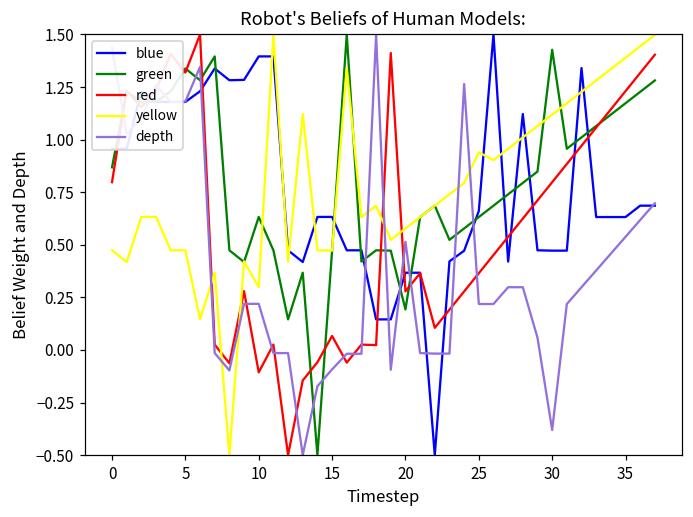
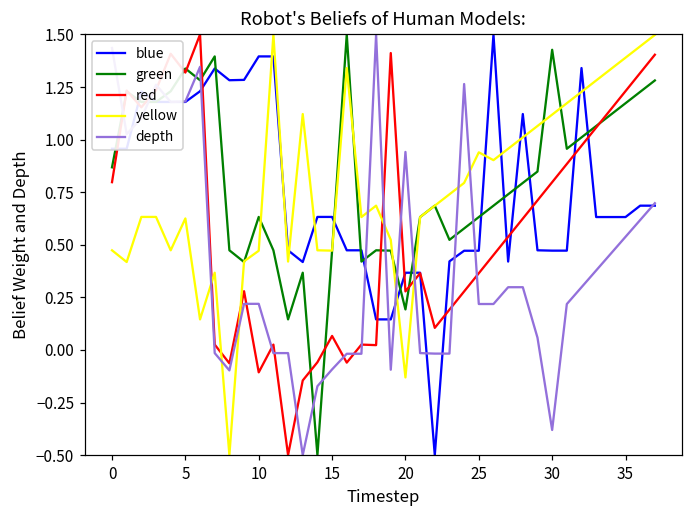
  {
    "blue": {
      "10": 1.40,
      "15": 0.63,
      "20": 0.37,
-     "25": 0.66,
+     "25": 0.47,
      "30": 0.47,
      "35": 0.63
    },
    "green": {
      "0": 0.87,
      "5": 1.34,
      "10": 0.63,
      "20": 0.19,
      "25": 0.63,
      "30": 1.43,
      "35": 1.17
    },
    "red": {
      "0": 0.80,
      "5": 1.32,
      "10": -0.11,
      "15": 0.07,
      "20": 0.28,
      "25": 0.36,
      "30": 0.80,
      "35": 1.23
    },
    "yellow": {
      "0": 0.47,
-     "5": 0.47,
-     "10": 0.30,
-     "20": 0.58,
+     "5": 0.63,
+     "10": 0.47,
+     "20": -0.13,
      "25": 0.94,
      "30": 1.12,
      "35": 1.39
    },
    "depth": {
      "10": 0.22,
      "15": -0.09,
-     "20": 0.51,
+     "20": 0.94,
      "25": 0.22,
      "30": -0.38,
      "35": 0.54
    }
  }
